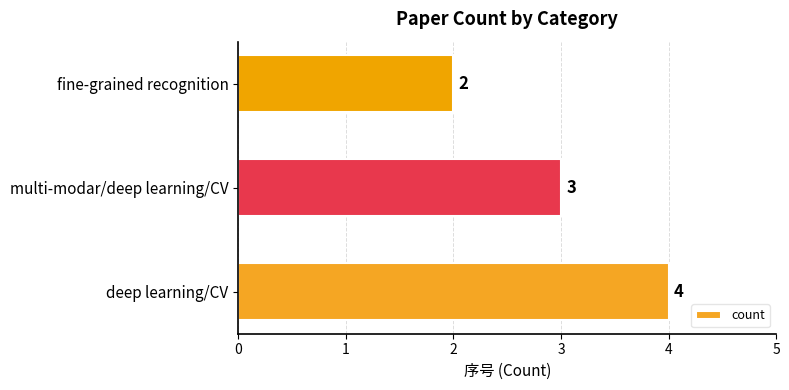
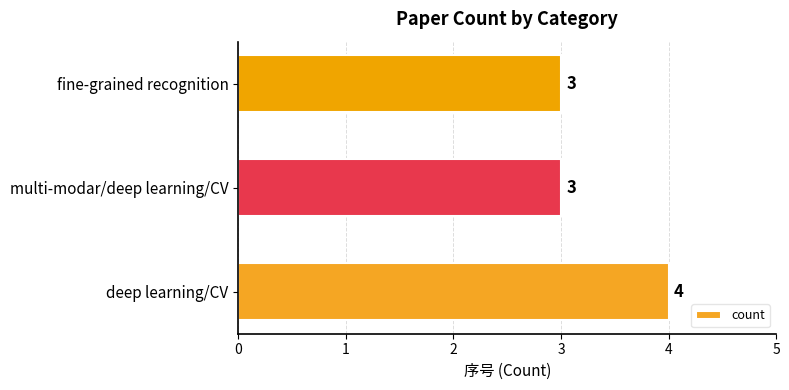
  {
-   "fine-grained recognition": 2,
+   "fine-grained recognition": 3,
    "multi-modar/deep learning/CV": 3,
    "deep learning/CV": 4
  }
